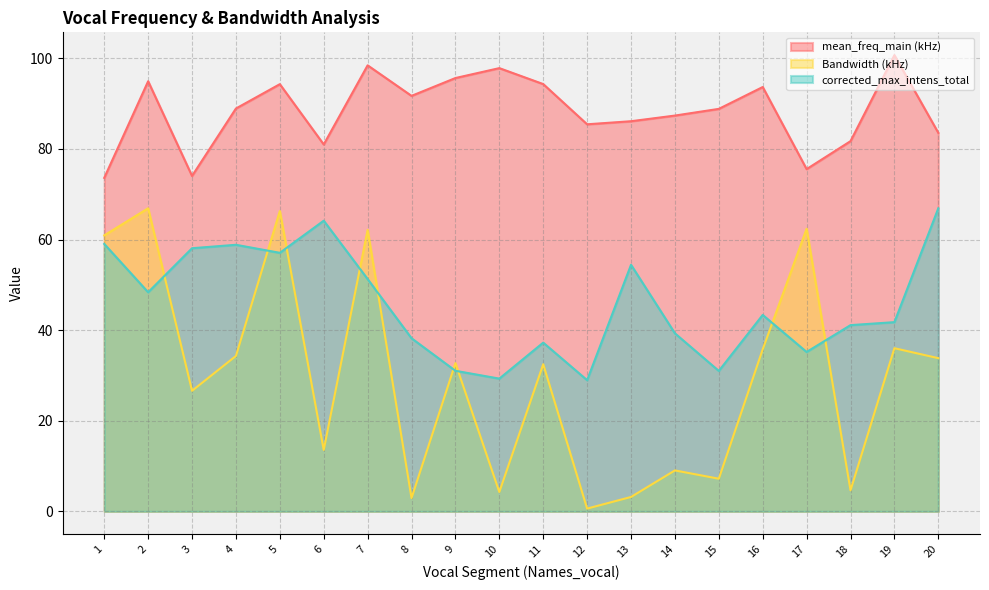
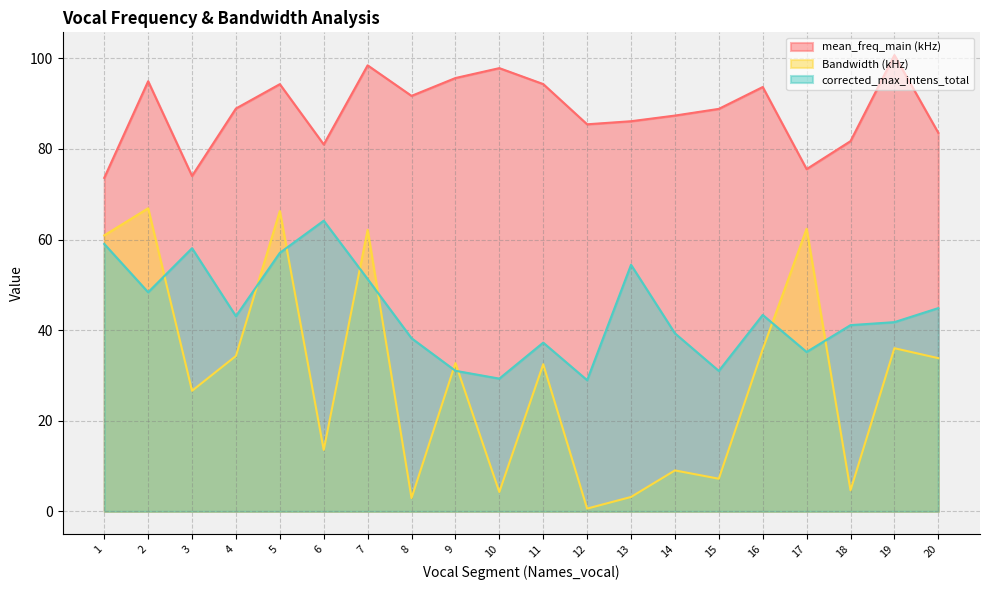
  {
    "mean_freq_main (kHz)": {
      "1": 74,
      "2": 95,
      "3": 74,
      "4": 89,
      "5": 94,
      "6": 81,
      "7": 98,
      "8": 92,
      "9": 96,
      "10": 98,
      "11": 94,
      "12": 85,
      "13": 86,
      "14": 87,
      "15": 89,
      "16": 94,
      "17": 76,
      "18": 82,
      "20": 84
    },
    "Bandwidth (kHz)": {
      "1": 61,
      "2": 67,
      "3": 27,
      "4": 34,
      "5": 66,
      "6": 14,
      "7": 62,
      "8": 3,
      "9": 33,
      "10": 4,
      "11": 32,
      "12": 1,
      "13": 3,
      "14": 9,
      "15": 7,
      "16": 36,
      "17": 62,
      "18": 5,
      "19": 36,
      "20": 34
    },
    "corrected_max_intens_total": {
      "1": 59,
      "2": 48,
      "3": 58,
-     "4": 59,
+     "4": 43,
      "5": 57,
      "6": 64,
      "7": 51,
      "8": 38,
      "9": 31,
      "10": 29,
      "11": 37,
      "12": 29,
      "13": 54,
      "14": 39,
      "15": 31,
      "16": 43,
      "17": 35,
      "18": 41,
      "19": 42,
-     "20": 67
+     "20": 45
    }
  }
